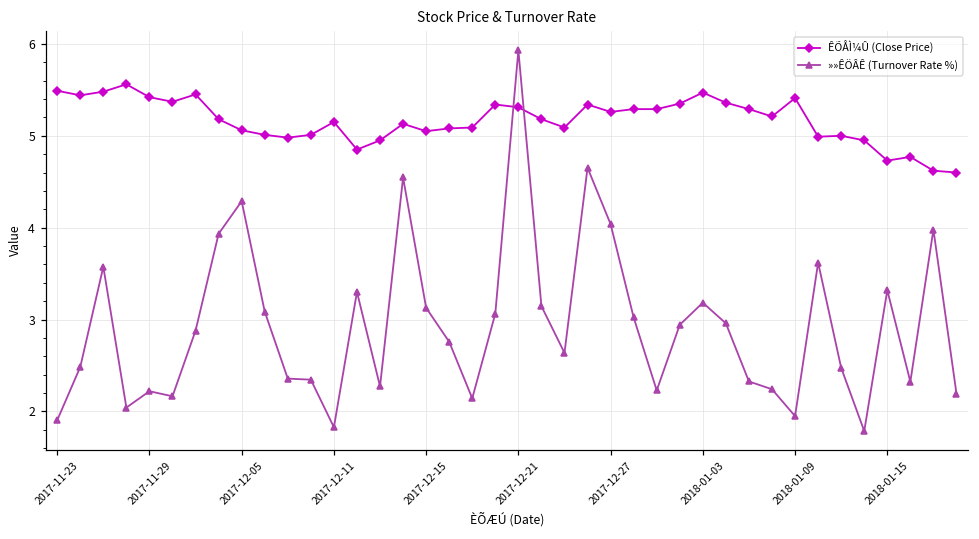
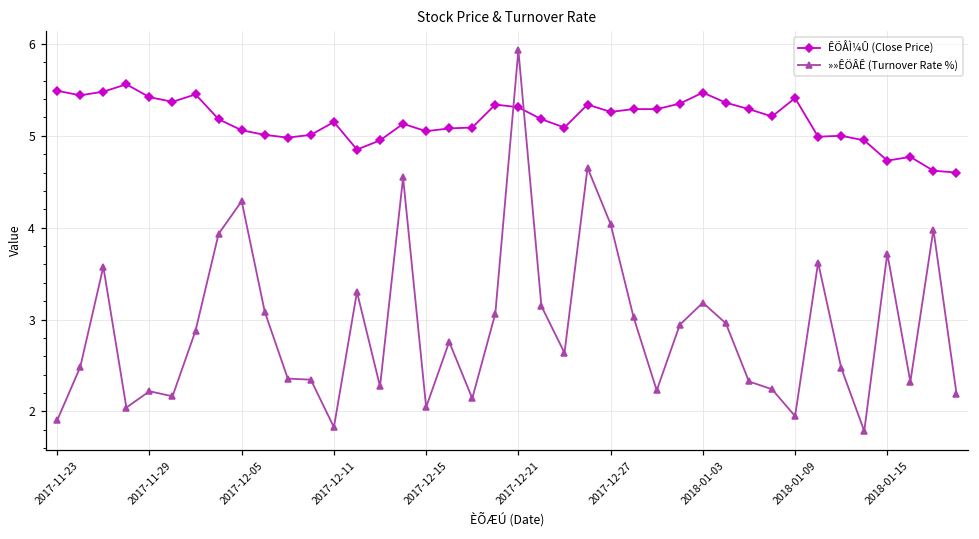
  {
    "ÊÕÅÌ¼Û (Close Price)": {
      "2017-11-23": 5.5,
      "2017-11-29": 5.4,
      "2017-12-05": 5.1,
      "2017-12-11": 5.2,
      "2017-12-15": 5.1,
      "2017-12-21": 5.3,
      "2017-12-27": 5.3,
      "2018-01-03": 5.5,
      "2018-01-09": 5.4,
      "2018-01-15": 4.7
    },
    "»»ÊÖÂÊ (Turnover Rate %)": {
      "2017-11-23": 1.9,
      "2017-11-29": 2.2,
      "2017-12-05": 4.3,
      "2017-12-11": 1.8,
-     "2017-12-15": 3.1,
+     "2017-12-15": 2.0,
      "2017-12-21": 5.9,
      "2017-12-27": 4.0,
      "2018-01-03": 3.2,
      "2018-01-09": 1.9,
-     "2018-01-15": 3.3
+     "2018-01-15": 3.7
    }
  }
